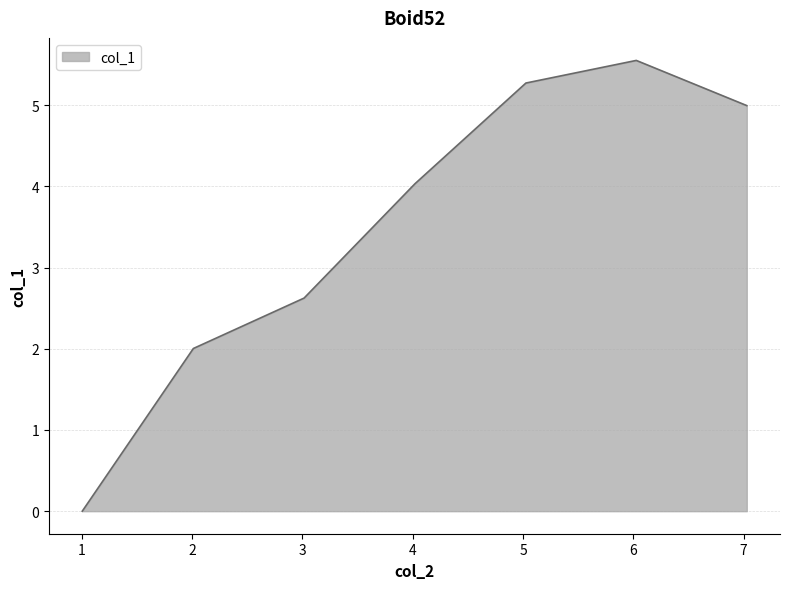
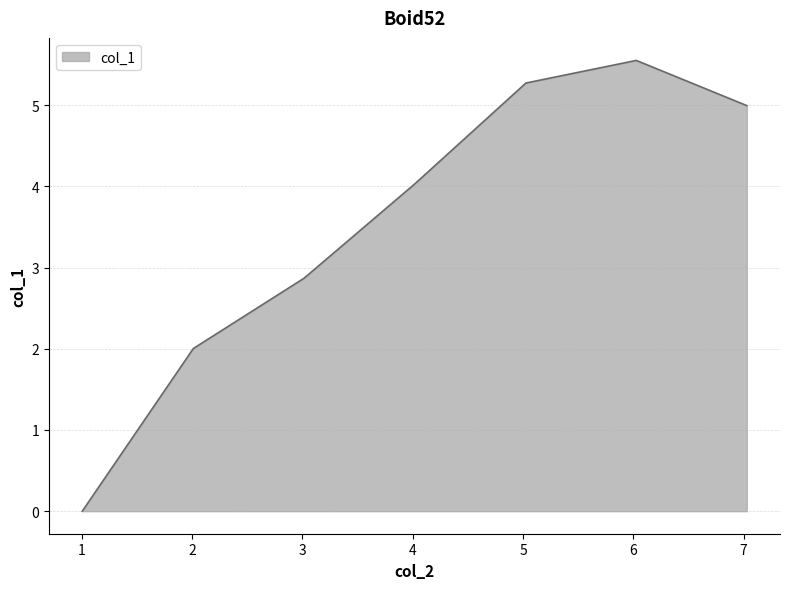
  {
    "1": 0.0,
    "2": 2.0,
-   "3": 2.6
+   "3": 2.9
  }
